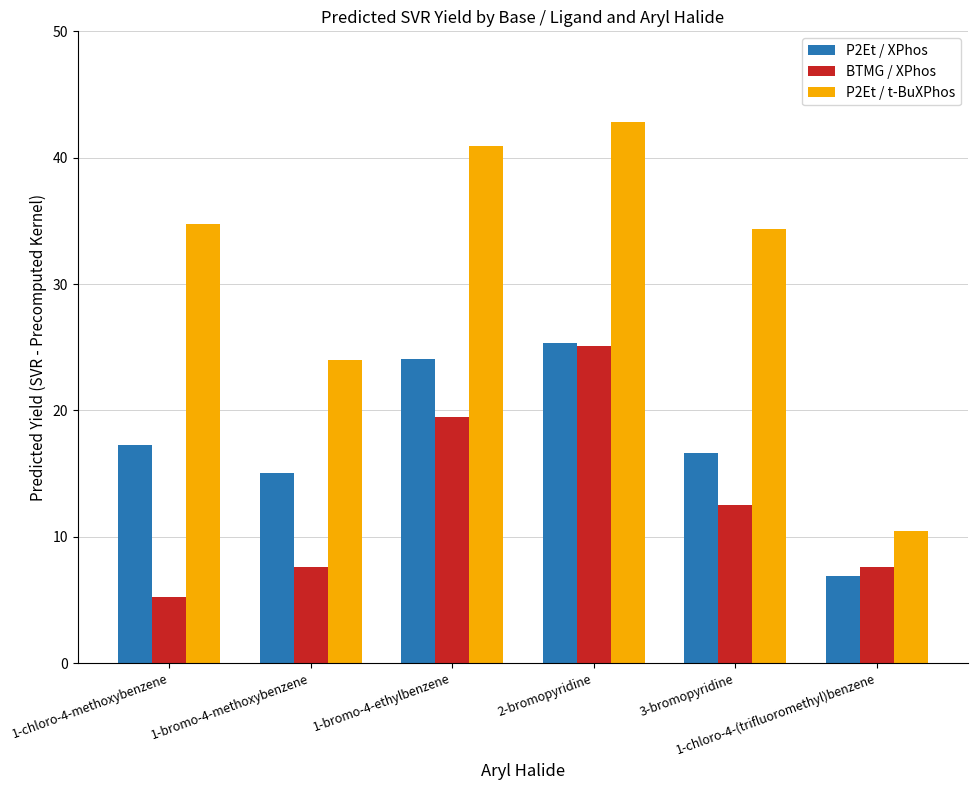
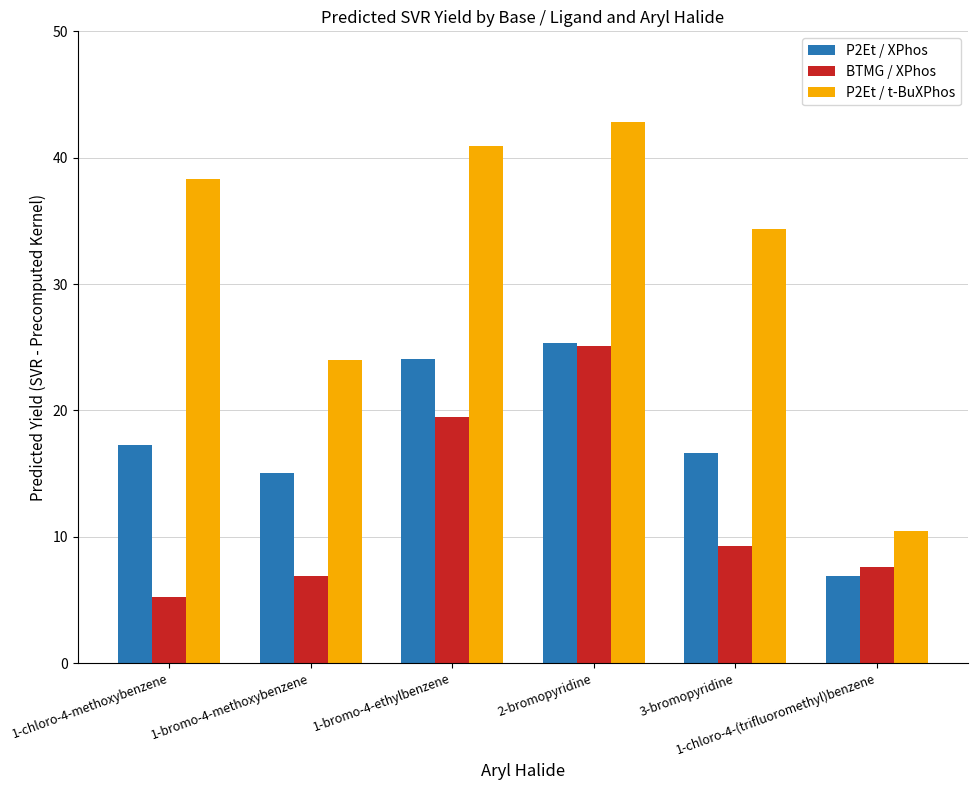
  {
    "P2Et / XPhos": {
      "1-chloro-4-methoxybenzene": 17.2,
      "1-bromo-4-methoxybenzene": 15.1,
      "1-bromo-4-ethylbenzene": 24.0,
      "2-bromopyridine": 25.3,
      "3-bromopyridine": 16.6,
      "1-chloro-4-(trifluoromethyl)benzene": 6.9
    },
    "BTMG / XPhos": {
      "1-chloro-4-methoxybenzene": 5.3,
-     "1-bromo-4-methoxybenzene": 7.6,
+     "1-bromo-4-methoxybenzene": 6.9,
      "1-bromo-4-ethylbenzene": 19.4,
      "2-bromopyridine": 25.1,
-     "3-bromopyridine": 12.5,
+     "3-bromopyridine": 9.3,
      "1-chloro-4-(trifluoromethyl)benzene": 7.6
    },
    "P2Et / t-BuXPhos": {
-     "1-chloro-4-methoxybenzene": 34.7,
+     "1-chloro-4-methoxybenzene": 38.3,
      "1-bromo-4-methoxybenzene": 24.0,
      "1-bromo-4-ethylbenzene": 40.9,
      "2-bromopyridine": 42.8,
      "3-bromopyridine": 34.4,
      "1-chloro-4-(trifluoromethyl)benzene": 10.5
    }
  }
